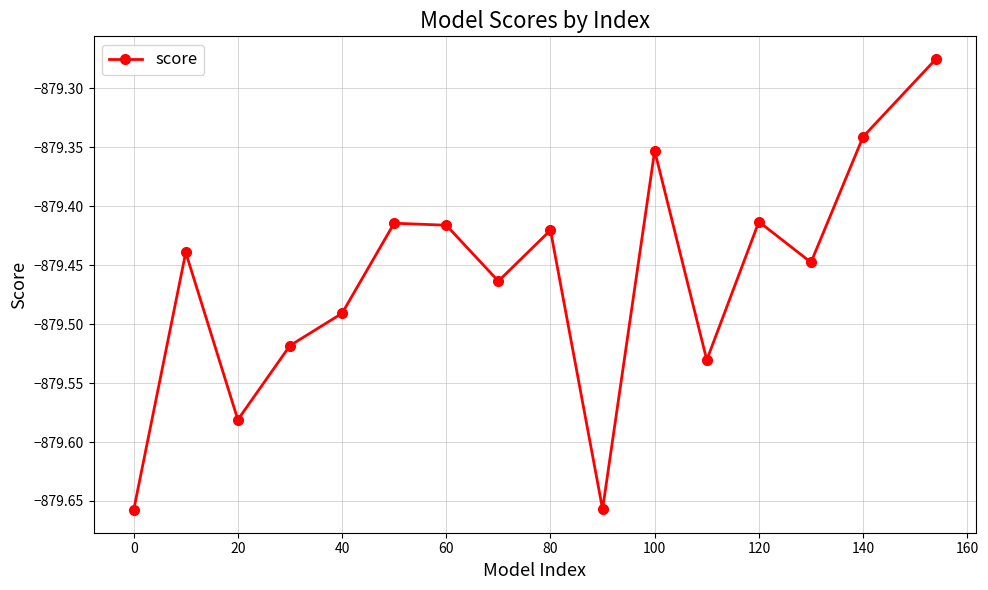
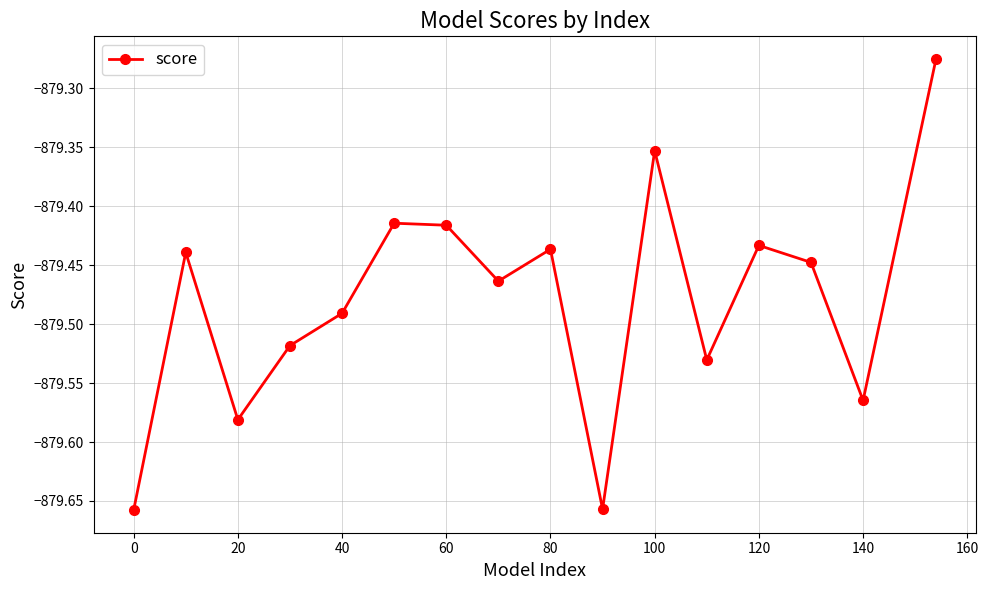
  {
    "0": -879.658,
    "20": -879.581,
    "40": -879.491,
    "60": -879.416,
-   "80": -879.420,
+   "80": -879.436,
    "100": -879.353,
-   "120": -879.413,
-   "140": -879.341
+   "120": -879.433,
+   "140": -879.565
  }
